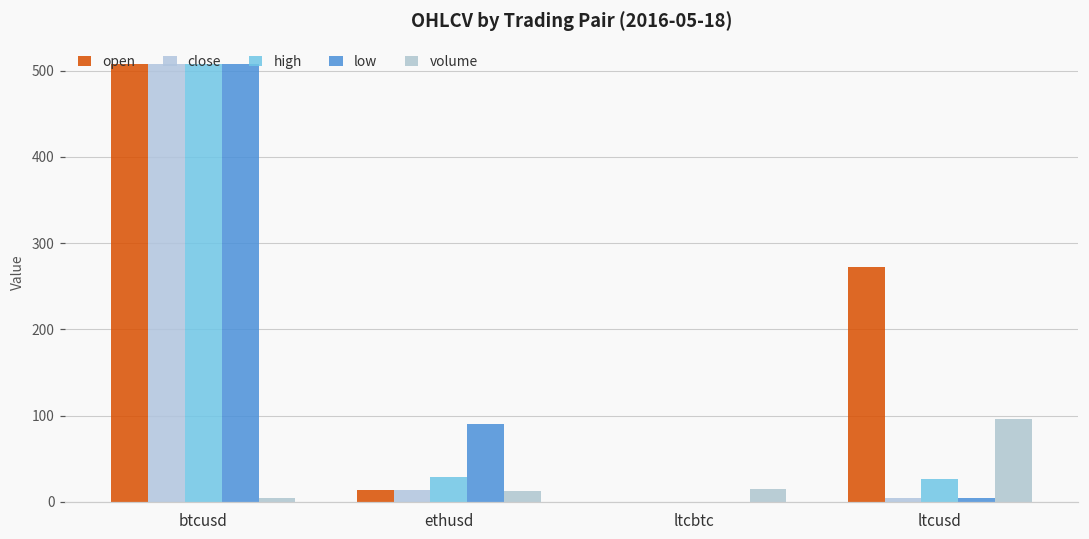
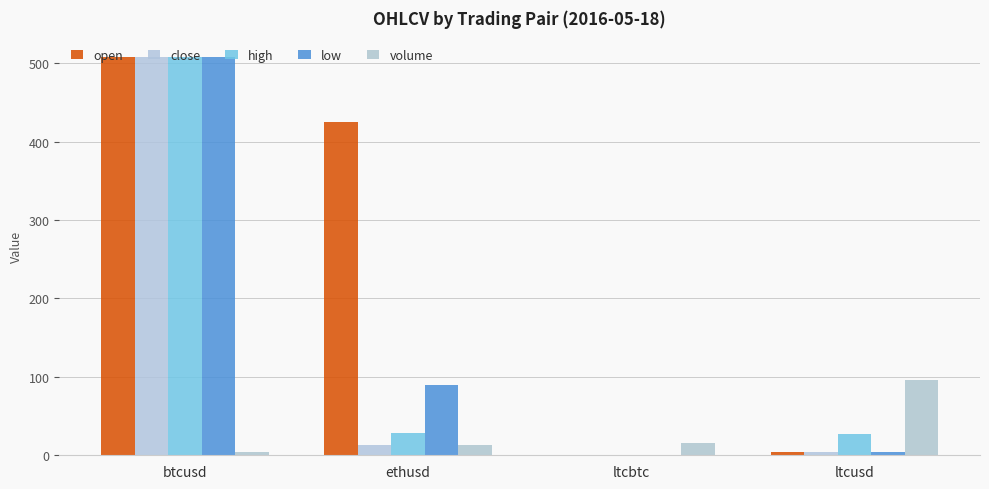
  {
    "open": {
      "btcusd": 510,
-     "ethusd": 10,
-     "ltcusd": 270
+     "ethusd": 430,
+     "ltcusd": 0
    },
    "high": {
      "btcusd": 510,
      "ethusd": 30,
      "ltcusd": 30
    },
    "low": {
      "btcusd": 510,
      "ethusd": 90,
      "ltcusd": 0
    }
  }
